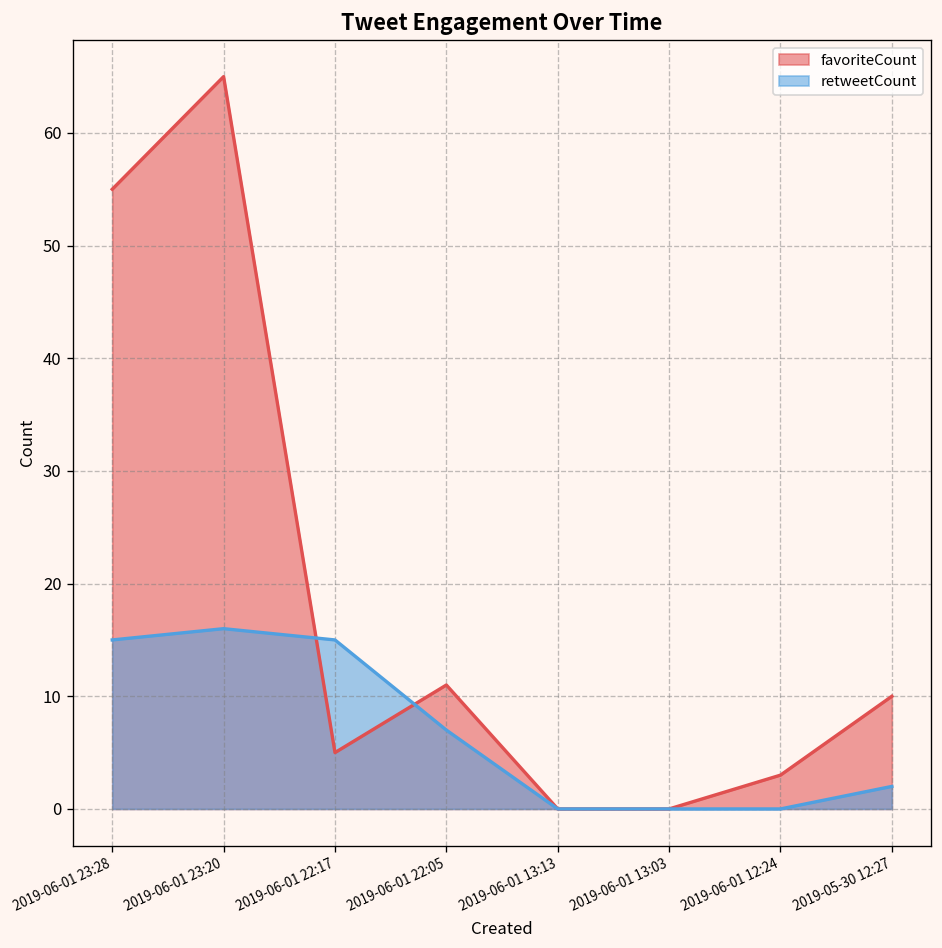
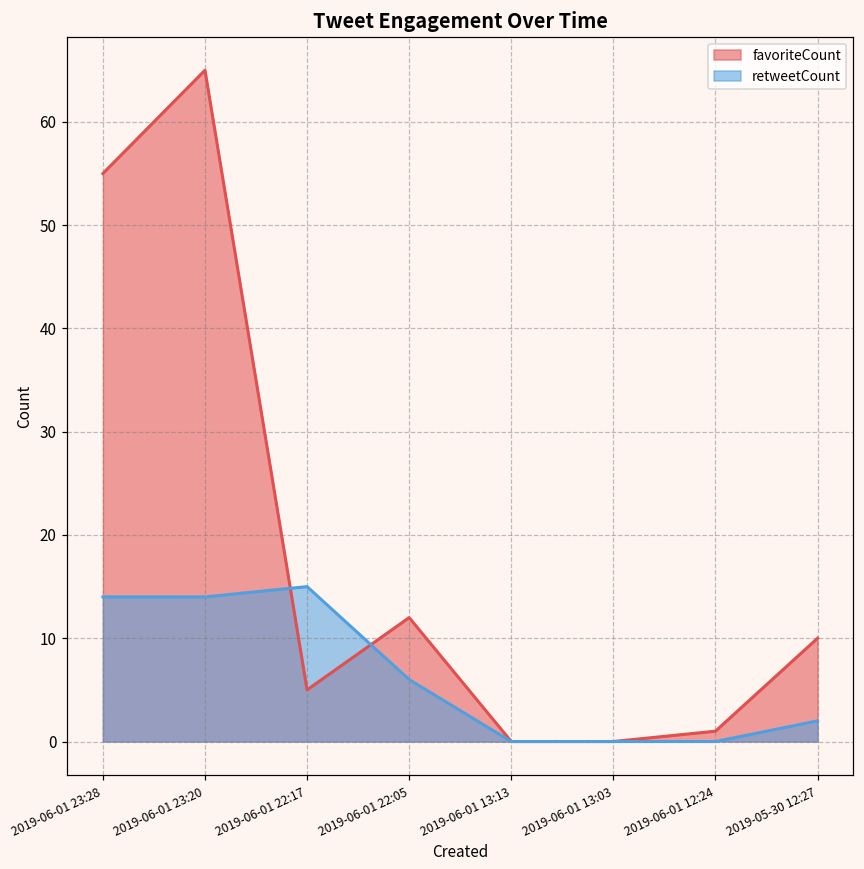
  {
    "favoriteCount": {
      "2019-06-01 23:28": 55,
      "2019-06-01 23:20": 65,
      "2019-06-01 22:17": 5,
-     "2019-06-01 22:05": 11,
-     "2019-06-01 12:24": 3,
+     "2019-06-01 22:05": 12,
+     "2019-06-01 12:24": 1,
      "2019-05-30 12:27": 10
    },
    "retweetCount": {
-     "2019-06-01 23:28": 15,
-     "2019-06-01 23:20": 16,
+     "2019-06-01 23:28": 14,
+     "2019-06-01 23:20": 14,
      "2019-06-01 22:17": 15,
-     "2019-06-01 22:05": 7,
+     "2019-06-01 22:05": 6,
      "2019-06-01 12:24": 0,
      "2019-05-30 12:27": 2
    }
  }
